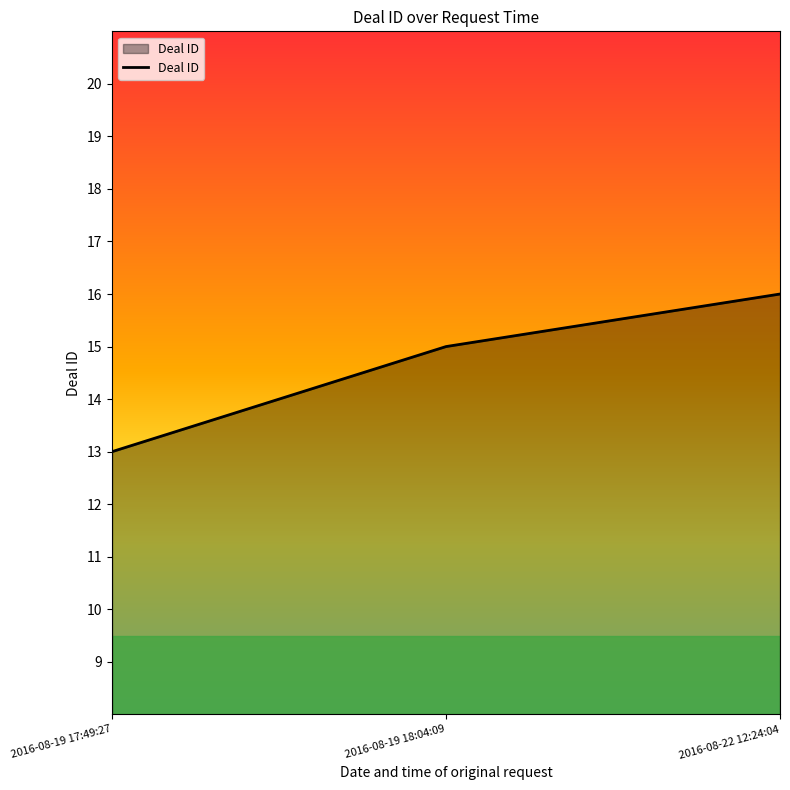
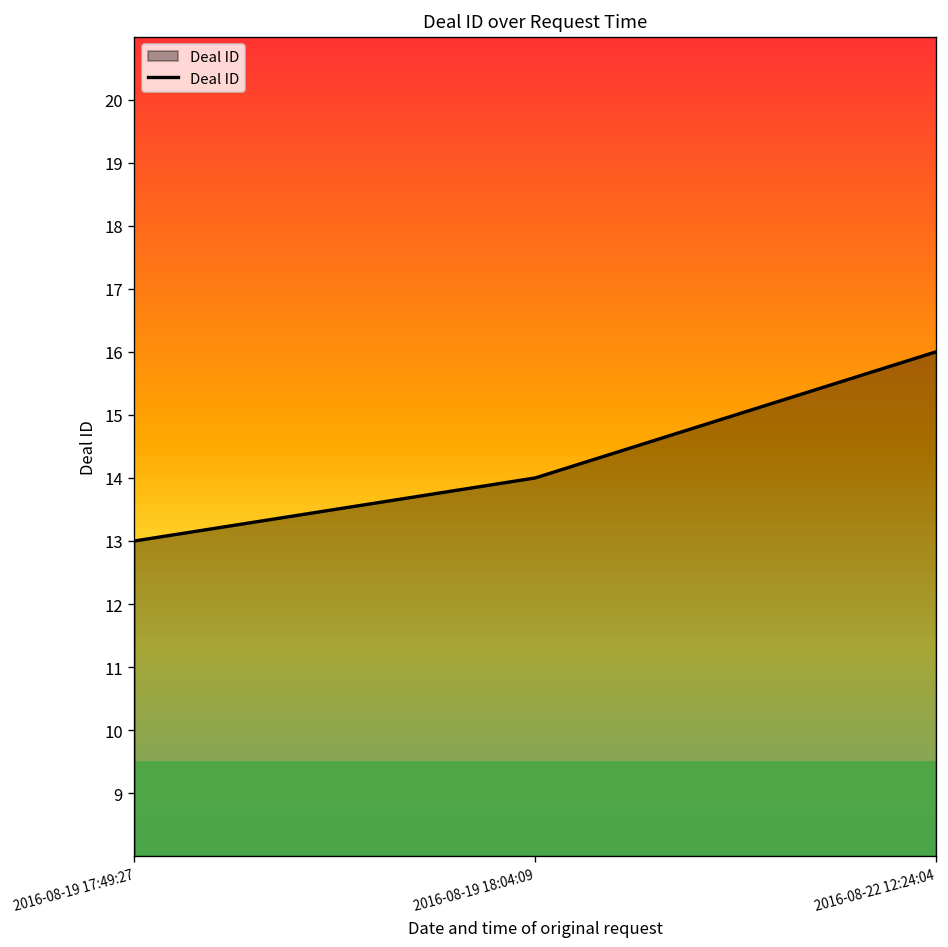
  {
    "2016-08-19 17:49:27": 13,
-   "2016-08-19 18:04:09": 15,
+   "2016-08-19 18:04:09": 14,
    "2016-08-22 12:24:04": 16
  }
